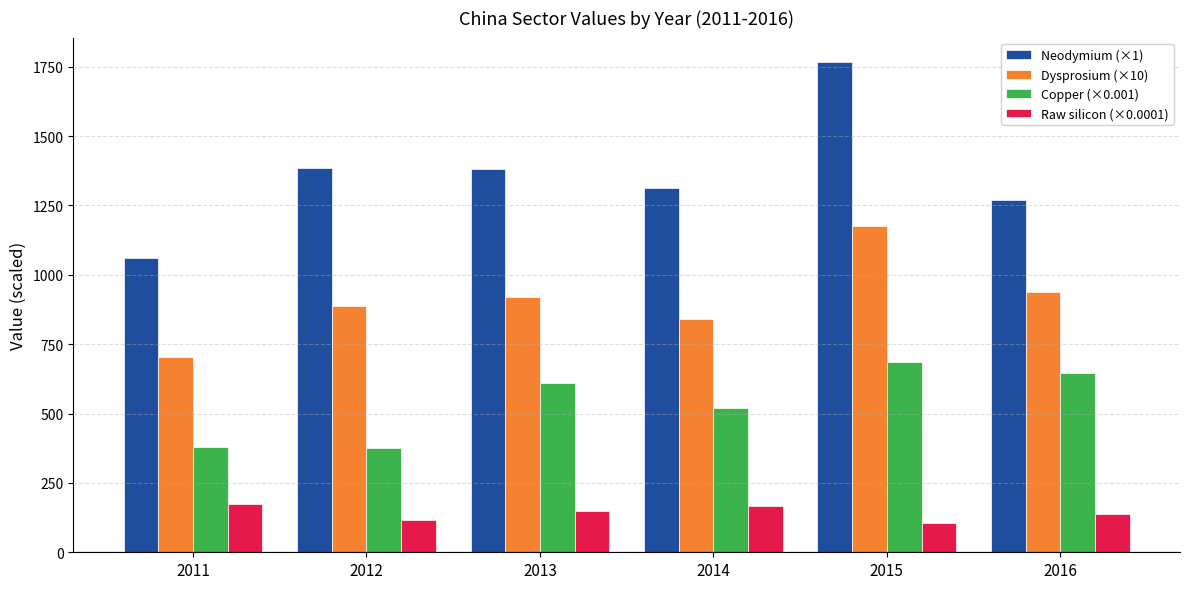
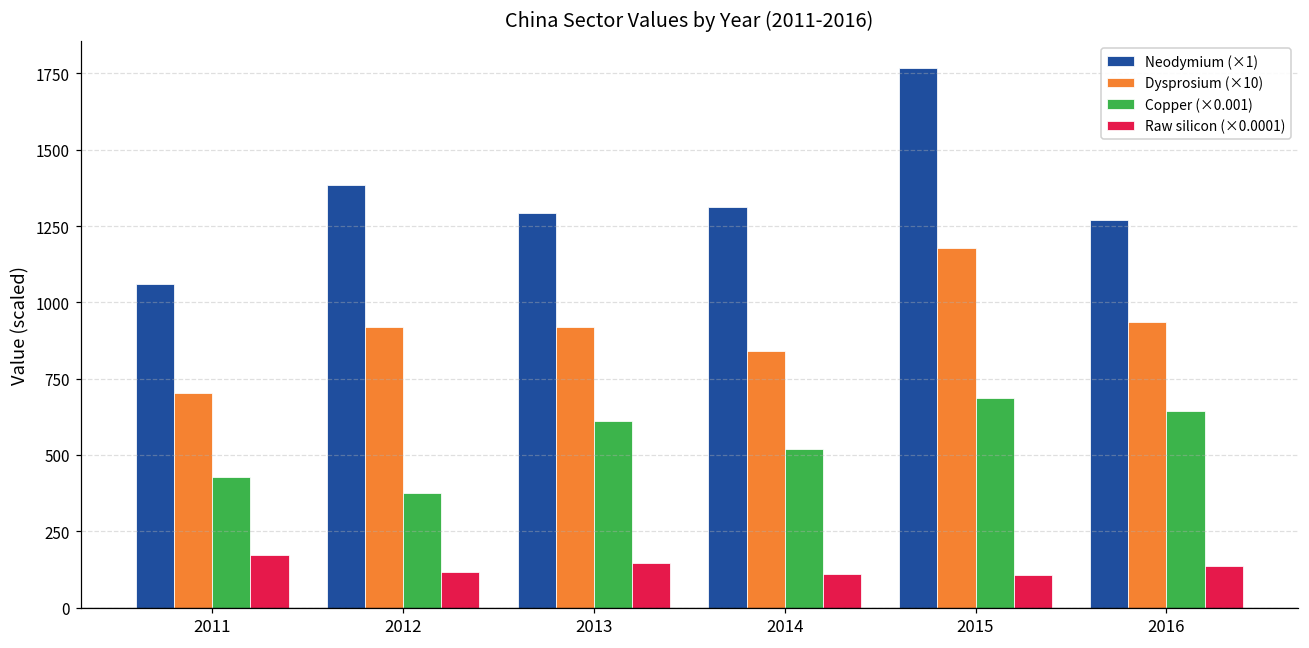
  {
    "Neodymium (×1)": {
      "2011": 1060,
      "2012": 1380,
-     "2013": 1380,
+     "2013": 1290,
      "2014": 1310,
      "2015": 1770,
      "2016": 1270
    },
    "Dysprosium (×10)": {
      "2011": 700,
-     "2012": 890,
+     "2012": 920,
      "2013": 920,
      "2014": 840,
      "2015": 1180,
      "2016": 940
    },
    "Copper (×0.001)": {
-     "2011": 380,
+     "2011": 430,
      "2012": 380,
      "2013": 610,
      "2014": 520,
      "2015": 690,
      "2016": 640
    },
    "Raw silicon (×0.0001)": {
      "2011": 170,
      "2012": 120,
      "2013": 150,
-     "2014": 170,
+     "2014": 110,
      "2015": 110,
      "2016": 140
    }
  }
